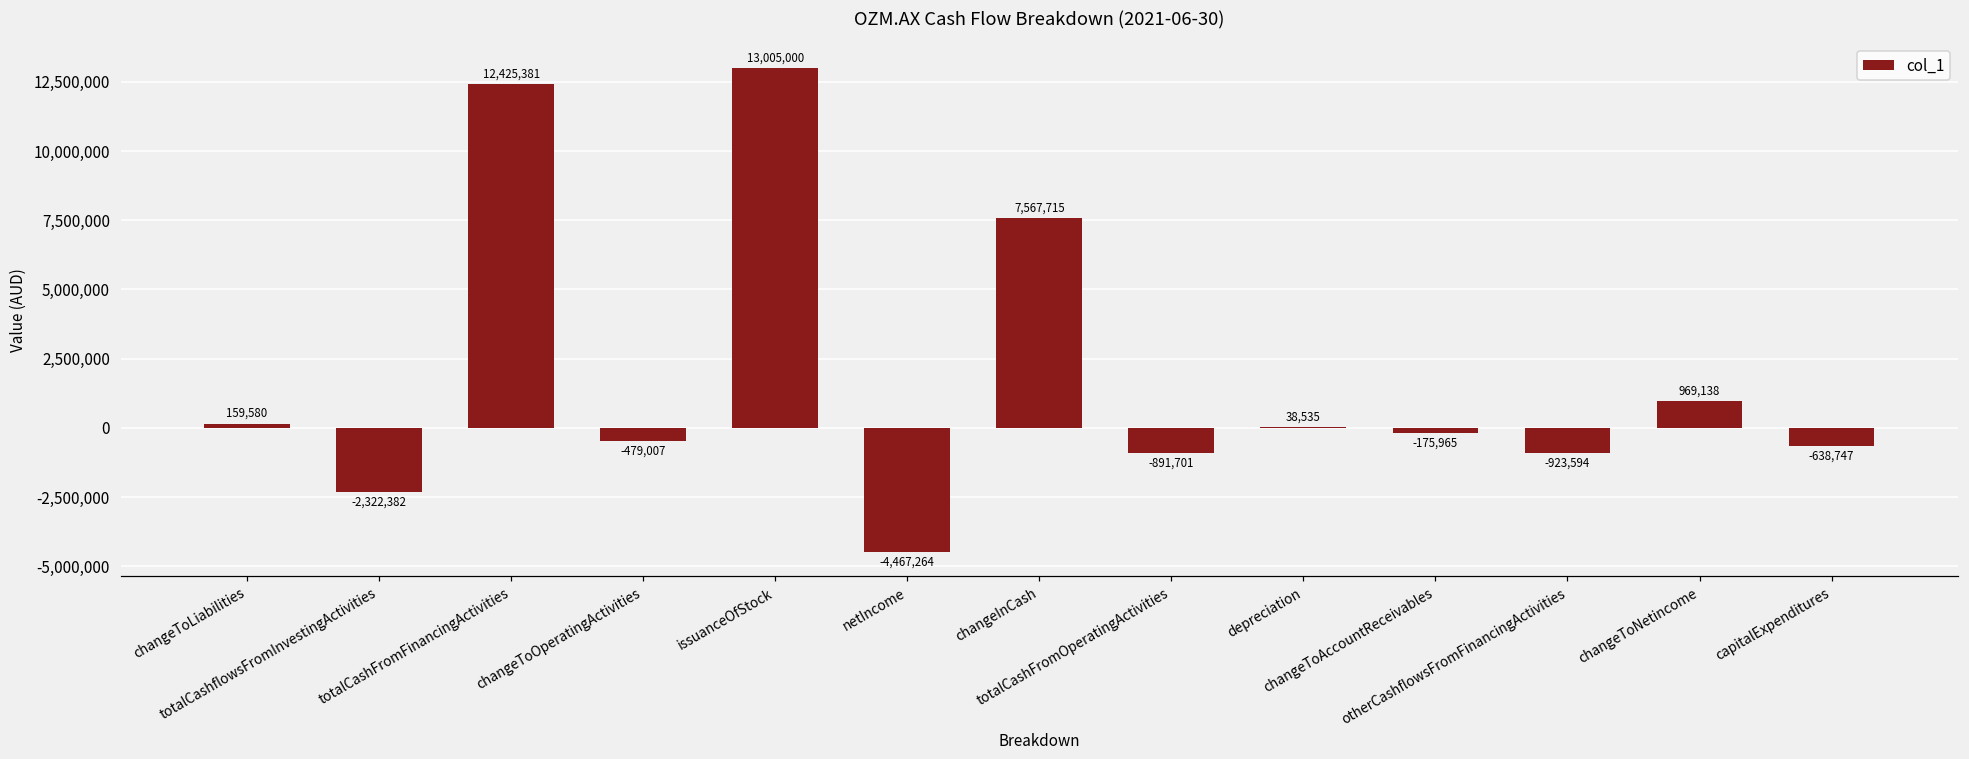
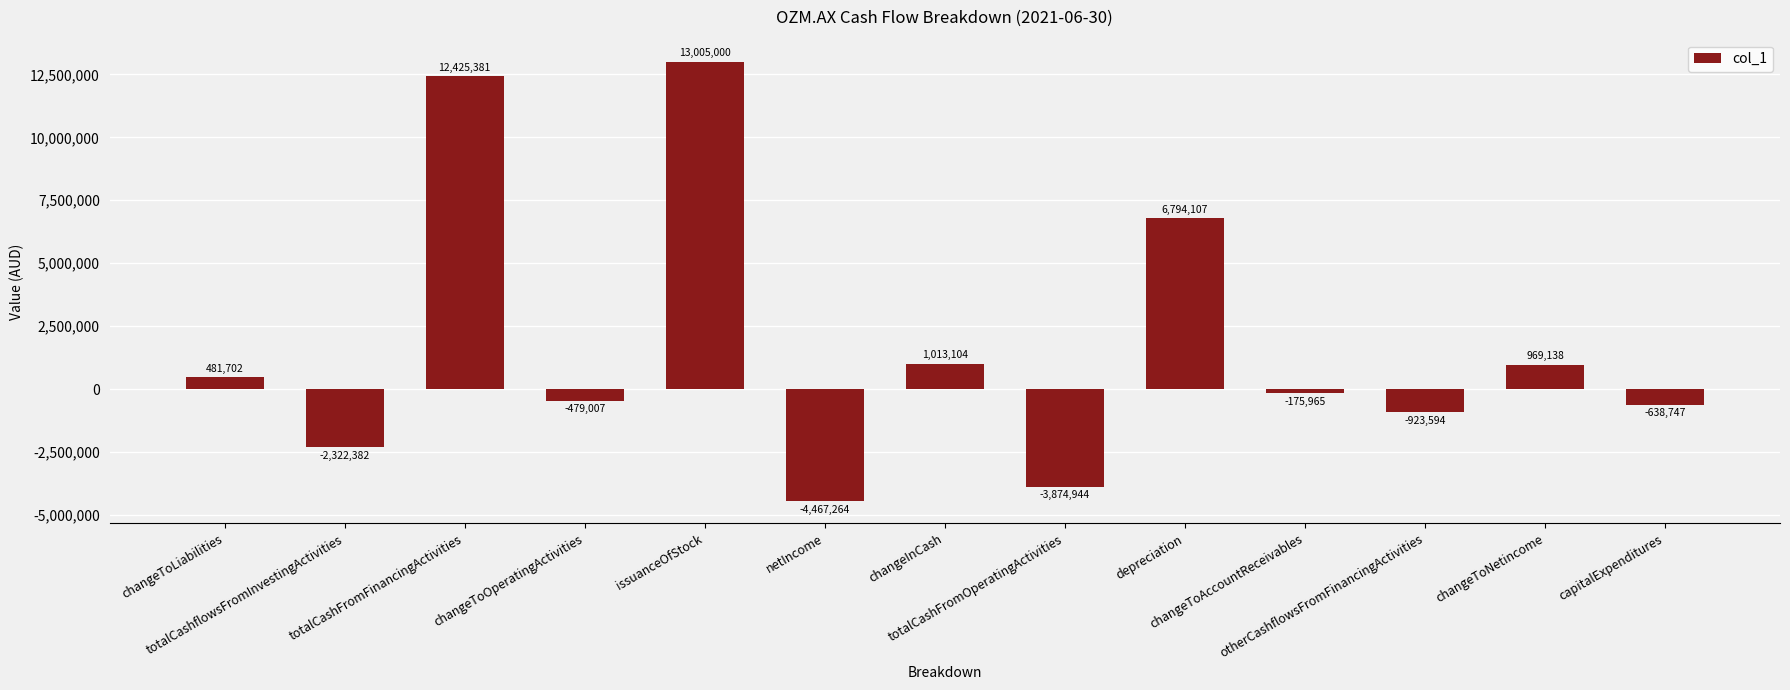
  {
-   "changeToLiabilities": "159,580",
+   "changeToLiabilities": "481,702",
    "totalCashflowsFromInvestingActivities": "-2,322,382",
    "totalCashFromFinancingActivities": "12,425,381",
    "changeToOperatingActivities": "-479,007",
    "issuanceOfStock": "13,005,000",
    "netIncome": "-4,467,264",
-   "changeInCash": "7,567,715",
-   "totalCashFromOperatingActivities": "-891,701",
-   "depreciation": "38,535",
+   "changeInCash": "1,013,104",
+   "totalCashFromOperatingActivities": "-3,874,944",
+   "depreciation": "6,794,107",
    "changeToAccountReceivables": "-175,965",
    "otherCashflowsFromFinancingActivities": "-923,594",
    "changeToNetincome": "969,138",
    "capitalExpenditures": "-638,747"
  }
